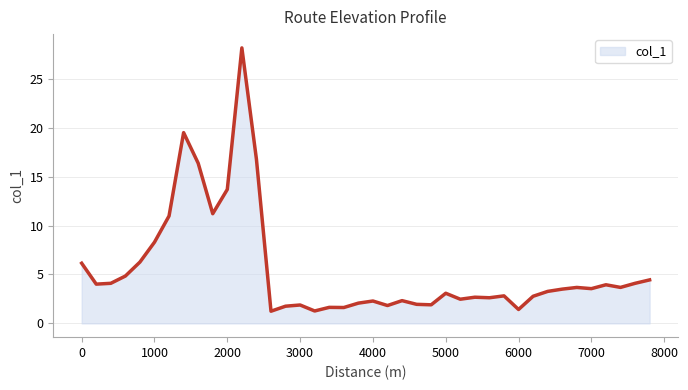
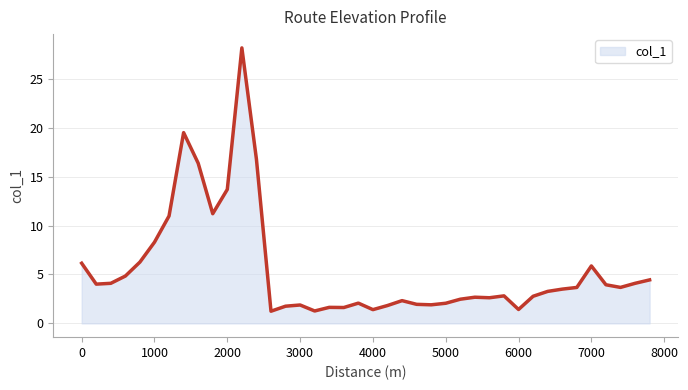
  {
    "0": 6,
    "1000": 8,
    "2000": 14,
    "3000": 2,
-   "4000": 2,
-   "5000": 3,
+   "4000": 1,
+   "5000": 2,
    "6000": 1,
-   "7000": 4
+   "7000": 6
  }
